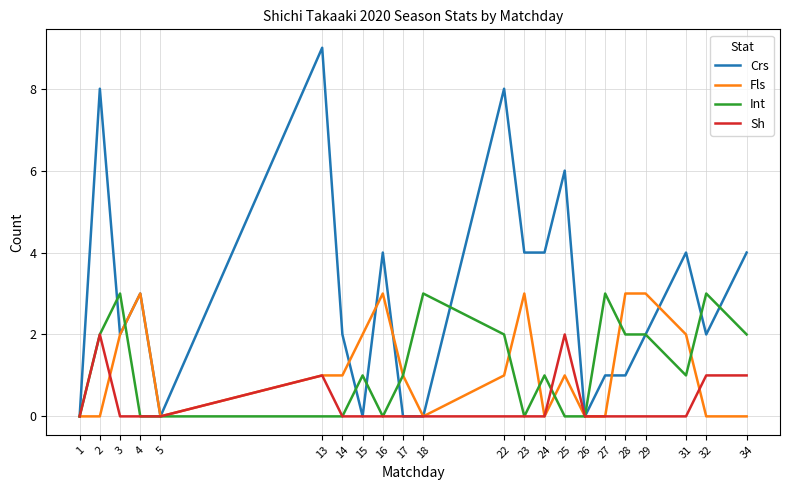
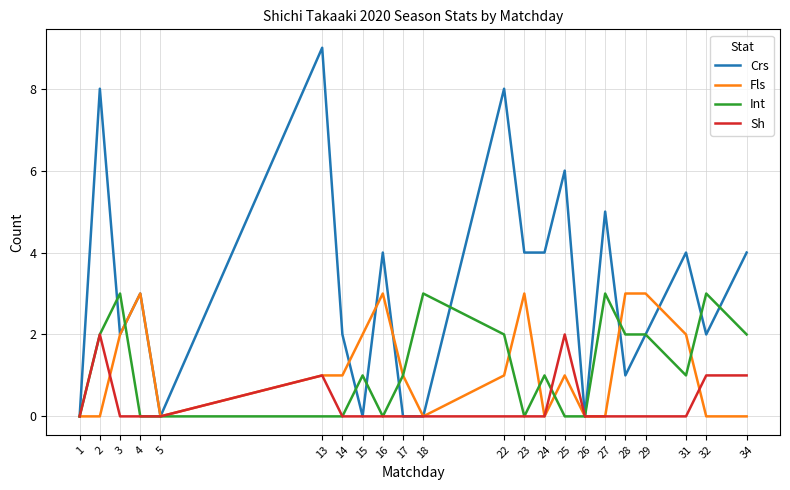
  {
    "Crs": {
      "2": 8,
      "13": 9,
      "14": 2,
      "16": 4,
      "22": 8,
      "23": 4,
      "24": 4,
      "25": 6,
-     "27": 1,
+     "27": 5,
      "28": 1,
      "31": 4,
      "32": 2,
      "34": 4
    },
    "Fls": {
      "2": 0,
      "14": 1,
      "15": 2,
      "16": 3,
      "22": 1,
      "23": 3,
      "25": 1,
      "28": 3,
      "29": 3,
      "31": 2,
      "32": 0,
      "34": 0
    },
    "Int": {
      "3": 3,
      "13": 0,
      "15": 1,
      "18": 3,
      "22": 2,
      "24": 1,
      "25": 0,
      "27": 3,
      "28": 2,
      "31": 1,
      "32": 3,
      "34": 2
    },
    "Sh": {
      "3": 0,
      "22": 0,
      "25": 2,
      "28": 0,
      "29": 0,
      "31": 0,
      "32": 1,
      "34": 1
    }
  }
